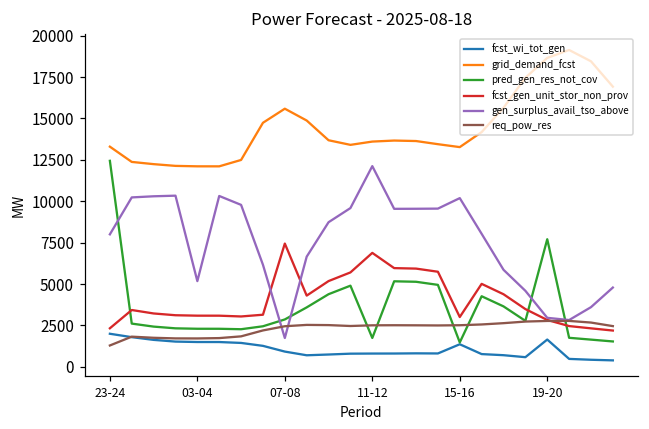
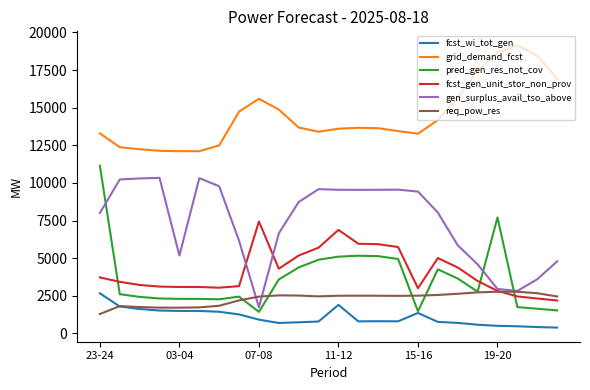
  {
    "fcst_wi_tot_gen": {
-     "23-24": 2000,
+     "23-24": 2700,
      "03-04": 1500,
      "07-08": 900,
-     "11-12": 800,
-     "19-20": 1600
+     "11-12": 1900,
+     "19-20": 500
    },
    "grid_demand_fcst": {
      "23-24": 13300,
      "03-04": 12100,
      "07-08": 15600,
      "11-12": 13600,
      "15-16": 13300
    },
    "pred_gen_res_not_cov": {
-     "23-24": 12400,
+     "23-24": 11100,
      "03-04": 2300,
-     "07-08": 2900,
-     "11-12": 1700,
+     "07-08": 1400,
+     "11-12": 5100,
      "19-20": 7700
    },
    "fcst_gen_unit_stor_non_prov": {
-     "23-24": 2300,
+     "23-24": 3700,
      "03-04": 3100,
      "07-08": 7400,
      "11-12": 6900,
      "15-16": 3000
    },
    "gen_surplus_avail_tso_above": {
      "23-24": 8000,
      "03-04": 5200,
      "07-08": 1700,
-     "11-12": 12100,
-     "15-16": 10200
+     "11-12": 9500,
+     "15-16": 9400
    },
    "req_pow_res": {
      "23-24": 1300,
      "03-04": 1700,
      "07-08": 2400,
      "11-12": 2500,
      "15-16": 2500
    }
  }
